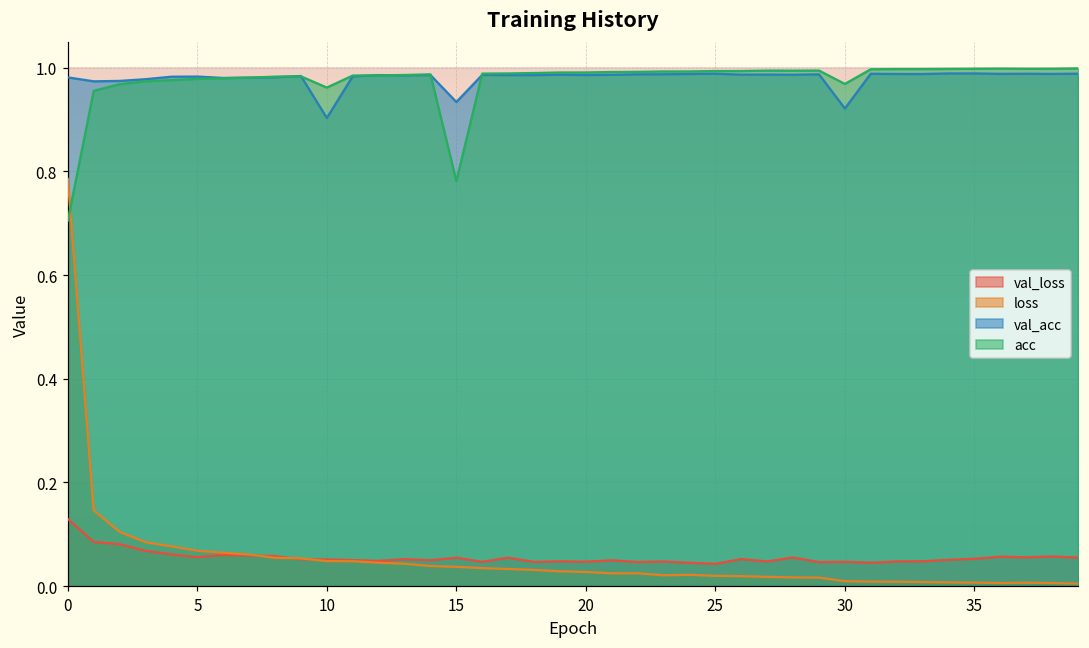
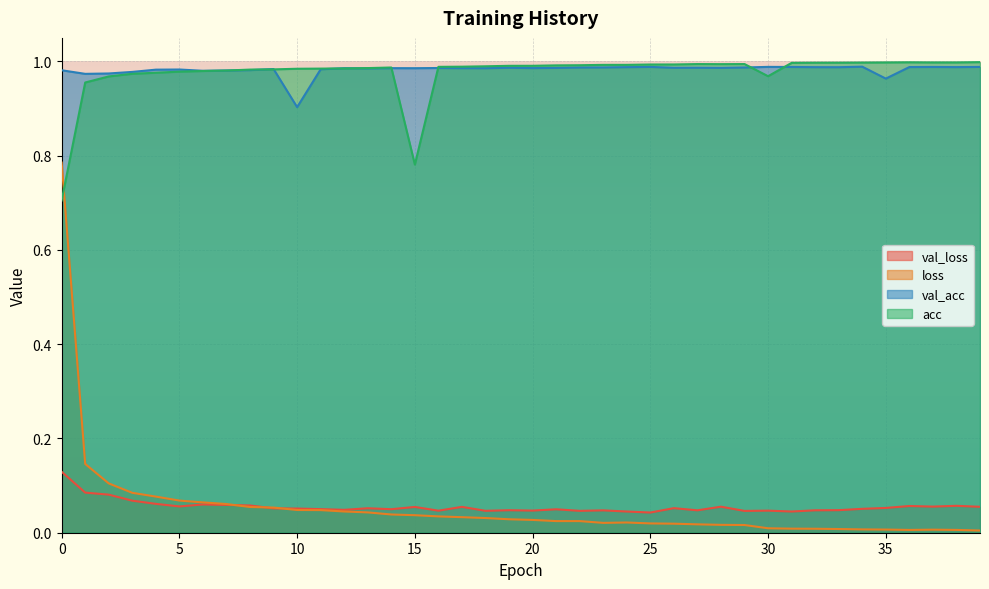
  {
    "val_acc": {
      "0": 0.98,
      "10": 0.90,
-     "15": 0.93,
-     "30": 0.92,
-     "35": 0.99
+     "15": 0.99,
+     "30": 0.99,
+     "35": 0.96
    },
    "acc": {
      "0": 0.71,
-     "10": 0.96,
+     "10": 0.98,
      "15": 0.78,
      "30": 0.97,
      "35": 1.00
    }
  }
